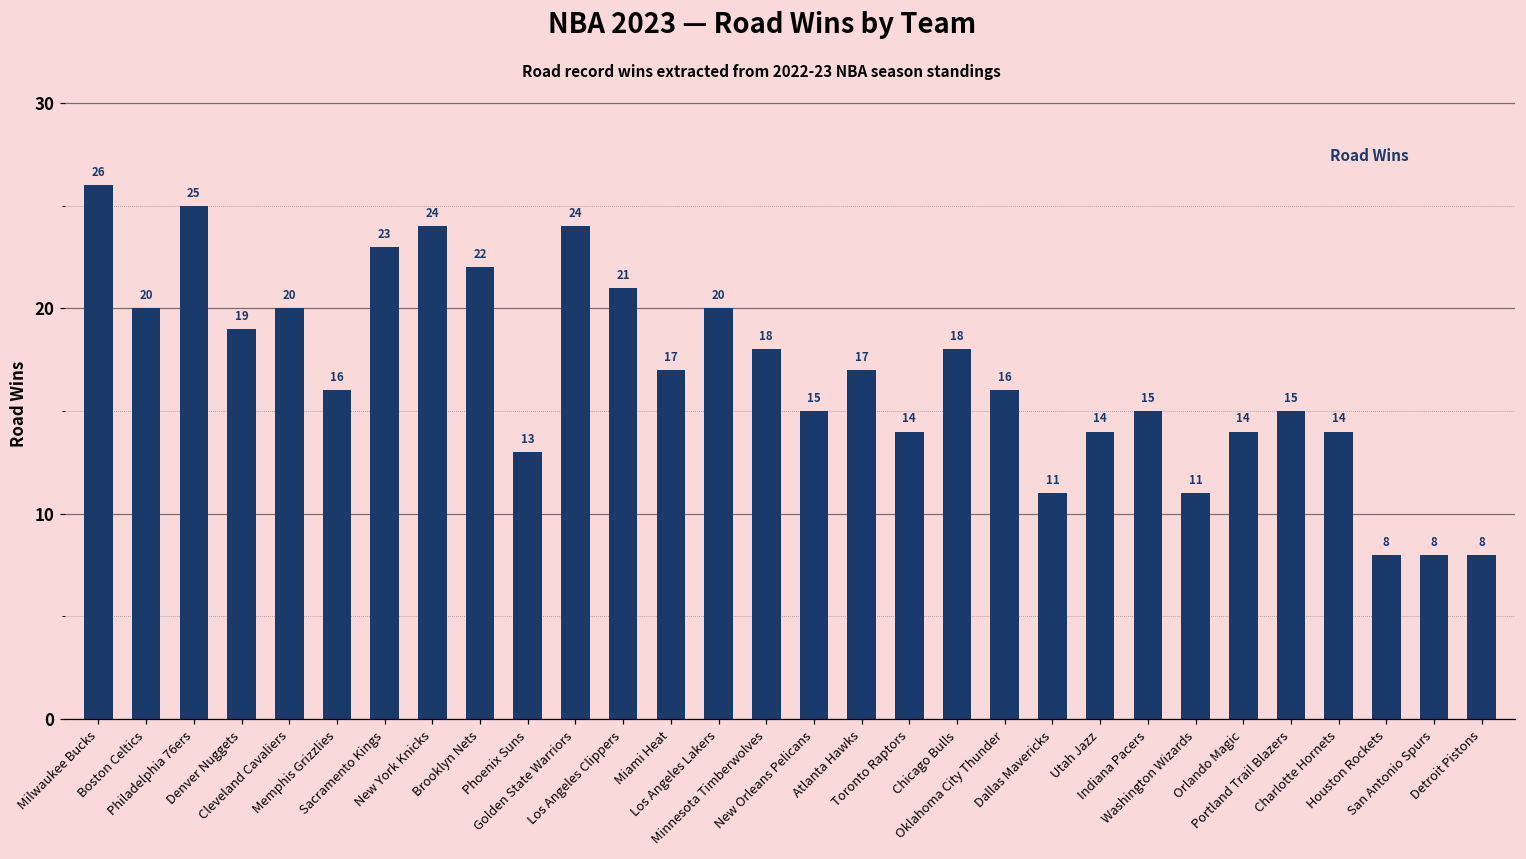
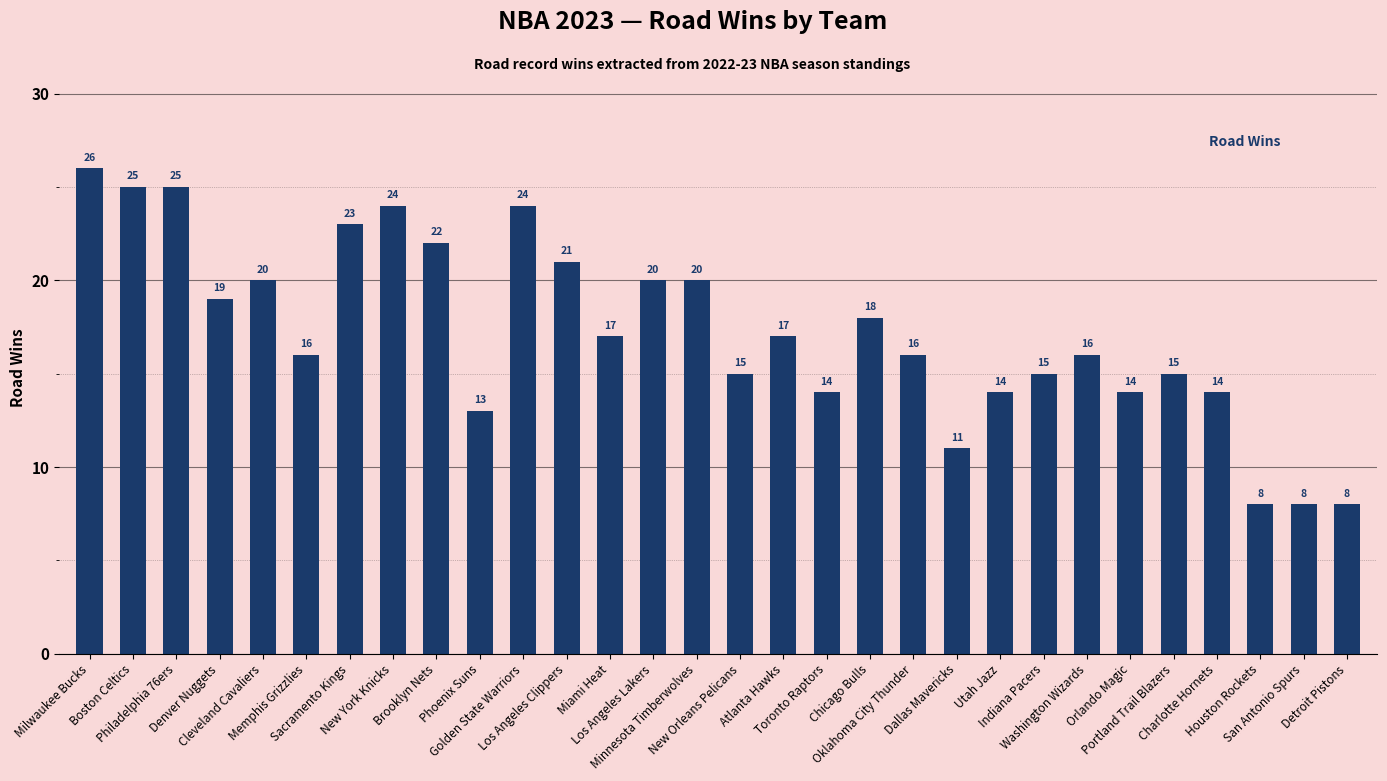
  {
    "Milwaukee Bucks": 26,
-   "Boston Celtics": 20,
+   "Boston Celtics": 25,
    "Philadelphia 76ers": 25,
    "Denver Nuggets": 19,
    "Cleveland Cavaliers": 20,
    "Memphis Grizzlies": 16,
    "Sacramento Kings": 23,
    "New York Knicks": 24,
    "Brooklyn Nets": 22,
    "Phoenix Suns": 13,
    "Golden State Warriors": 24,
    "Los Angeles Clippers": 21,
    "Miami Heat": 17,
    "Los Angeles Lakers": 20,
-   "Minnesota Timberwolves": 18,
+   "Minnesota Timberwolves": 20,
    "New Orleans Pelicans": 15,
    "Atlanta Hawks": 17,
    "Toronto Raptors": 14,
    "Chicago Bulls": 18,
    "Oklahoma City Thunder": 16,
    "Dallas Mavericks": 11,
    "Utah Jazz": 14,
    "Indiana Pacers": 15,
-   "Washington Wizards": 11,
+   "Washington Wizards": 16,
    "Orlando Magic": 14,
    "Portland Trail Blazers": 15,
    "Charlotte Hornets": 14,
    "Houston Rockets": 8,
    "San Antonio Spurs": 8,
    "Detroit Pistons": 8
  }
